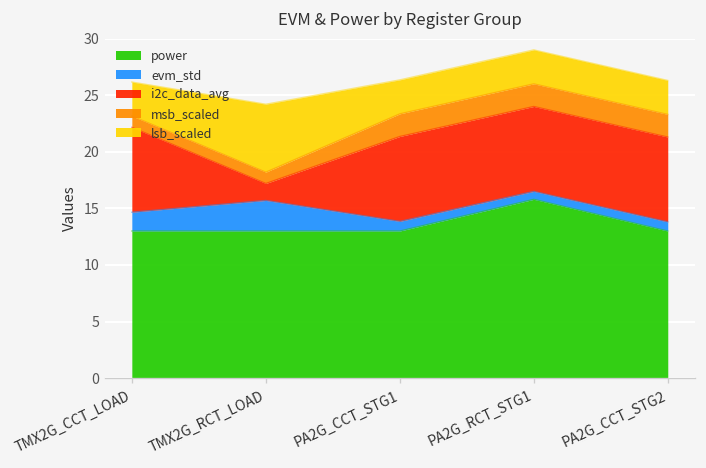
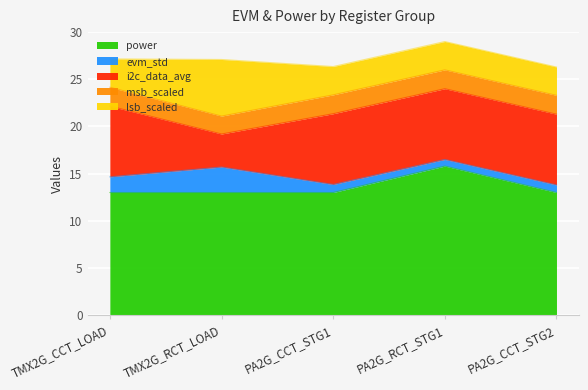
  {
    "power": {
      "TMX2G_CCT_LOAD": 13,
      "TMX2G_RCT_LOAD": 13,
      "PA2G_CCT_STG1": 13,
      "PA2G_RCT_STG1": 16,
      "PA2G_CCT_STG2": 13
    },
    "evm_std": {
      "TMX2G_CCT_LOAD": 2,
      "TMX2G_RCT_LOAD": 3,
      "PA2G_CCT_STG1": 1,
      "PA2G_RCT_STG1": 1,
      "PA2G_CCT_STG2": 1
    },
    "i2c_data_avg": {
      "TMX2G_CCT_LOAD": 8,
-     "TMX2G_RCT_LOAD": 2,
+     "TMX2G_RCT_LOAD": 4,
      "PA2G_CCT_STG1": 8,
      "PA2G_RCT_STG1": 8,
      "PA2G_CCT_STG2": 8
    },
    "msb_scaled": {
-     "TMX2G_CCT_LOAD": 1,
-     "TMX2G_RCT_LOAD": 1,
+     "TMX2G_CCT_LOAD": 2,
+     "TMX2G_RCT_LOAD": 2,
      "PA2G_CCT_STG1": 2,
      "PA2G_RCT_STG1": 2,
      "PA2G_CCT_STG2": 2
    },
    "lsb_scaled": {
      "TMX2G_CCT_LOAD": 3,
      "TMX2G_RCT_LOAD": 6,
      "PA2G_CCT_STG1": 3,
      "PA2G_RCT_STG1": 3,
      "PA2G_CCT_STG2": 3
    }
  }
